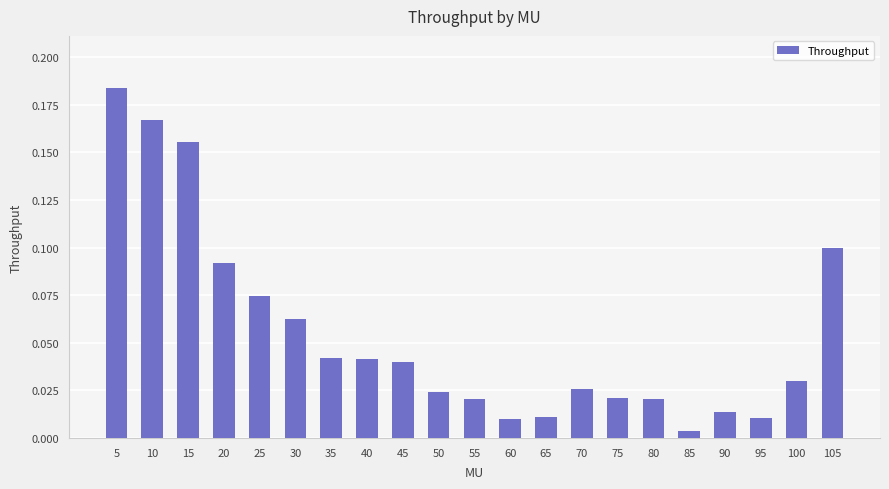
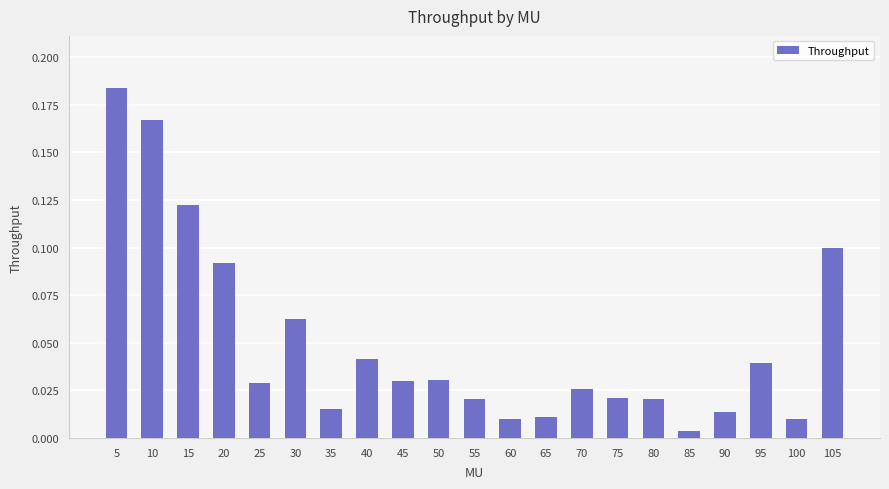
  {
    "5": 0.184,
    "10": 0.167,
-   "15": 0.155,
+   "15": 0.122,
    "20": 0.092,
-   "25": 0.074,
+   "25": 0.029,
    "30": 0.063,
-   "35": 0.042,
+   "35": 0.015,
    "40": 0.042,
-   "45": 0.04,
-   "50": 0.024,
+   "45": 0.03,
+   "50": 0.030,
    "55": 0.020,
    "60": 0.010,
    "65": 0.011,
    "70": 0.026,
    "75": 0.021,
    "80": 0.020,
    "85": 0.004,
    "90": 0.014,
-   "95": 0.010,
-   "100": 0.03,
+   "95": 0.040,
+   "100": 0.01,
    "105": 0.100
  }
